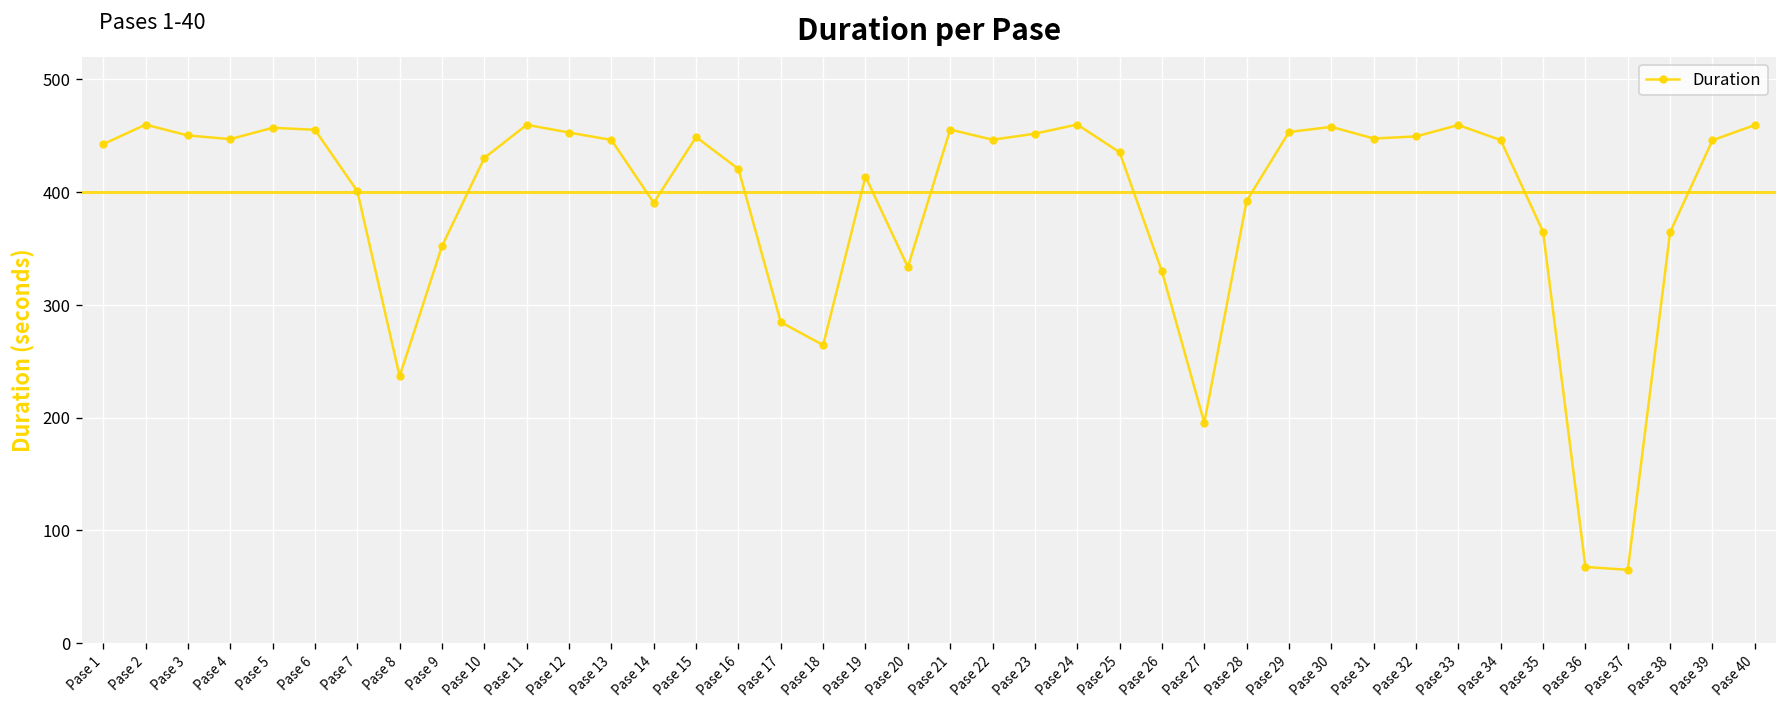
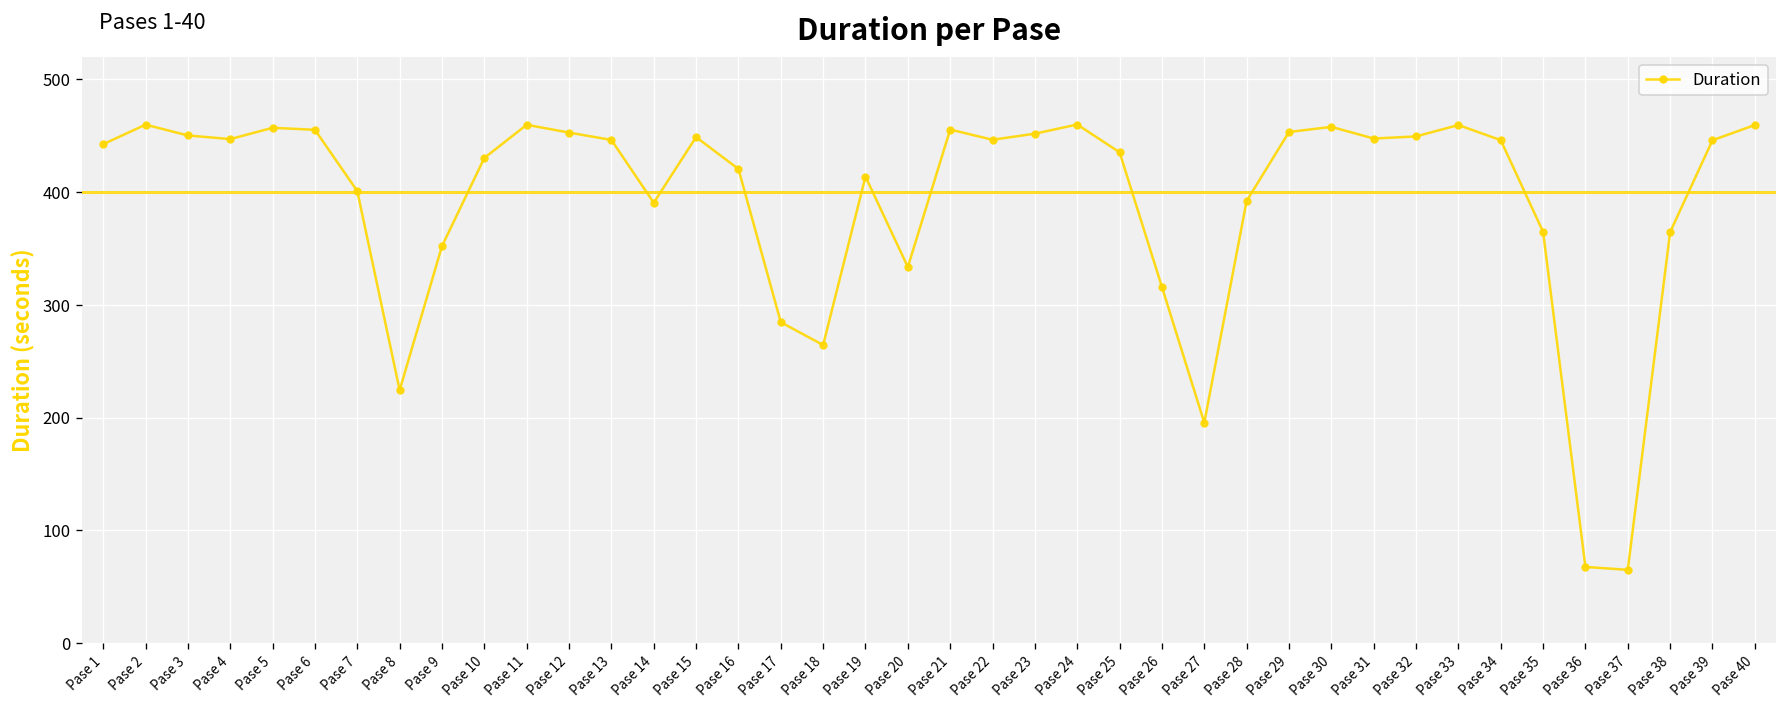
  {
    "Pase 1": 440,
    "Pase 2": 460,
    "Pase 3": 450,
    "Pase 4": 450,
    "Pase 5": 460,
    "Pase 6": 460,
    "Pase 7": 400,
-   "Pase 8": 240,
+   "Pase 8": 220,
    "Pase 9": 350,
    "Pase 10": 430,
    "Pase 11": 460,
    "Pase 12": 450,
    "Pase 13": 450,
    "Pase 14": 390,
    "Pase 15": 450,
    "Pase 16": 420,
    "Pase 17": 280,
    "Pase 18": 260,
    "Pase 19": 410,
    "Pase 20": 330,
    "Pase 21": 460,
    "Pase 22": 450,
    "Pase 23": 450,
    "Pase 24": 460,
    "Pase 25": 440,
-   "Pase 26": 330,
+   "Pase 26": 320,
    "Pase 27": 200,
    "Pase 28": 390,
    "Pase 29": 450,
    "Pase 30": 460,
    "Pase 31": 450,
    "Pase 32": 450,
    "Pase 33": 460,
    "Pase 34": 450,
    "Pase 35": 360,
    "Pase 36": 70,
    "Pase 37": 60,
    "Pase 38": 360,
    "Pase 39": 450,
    "Pase 40": 460
  }
